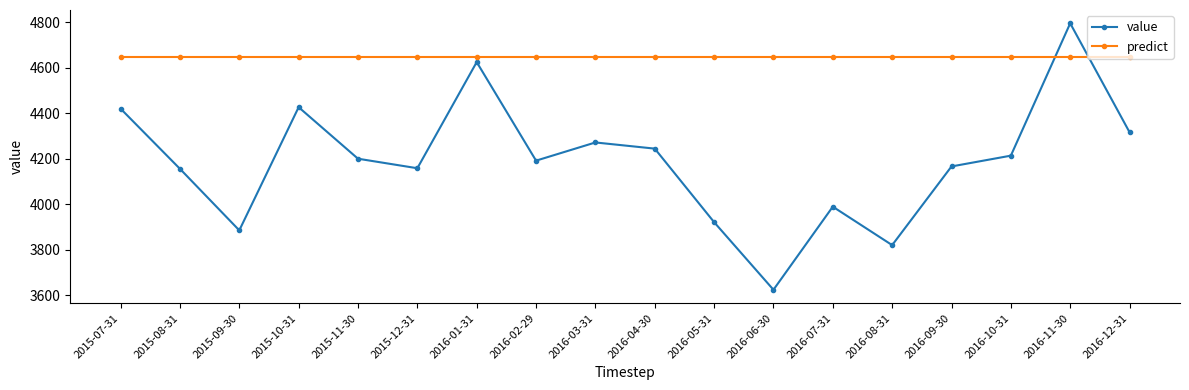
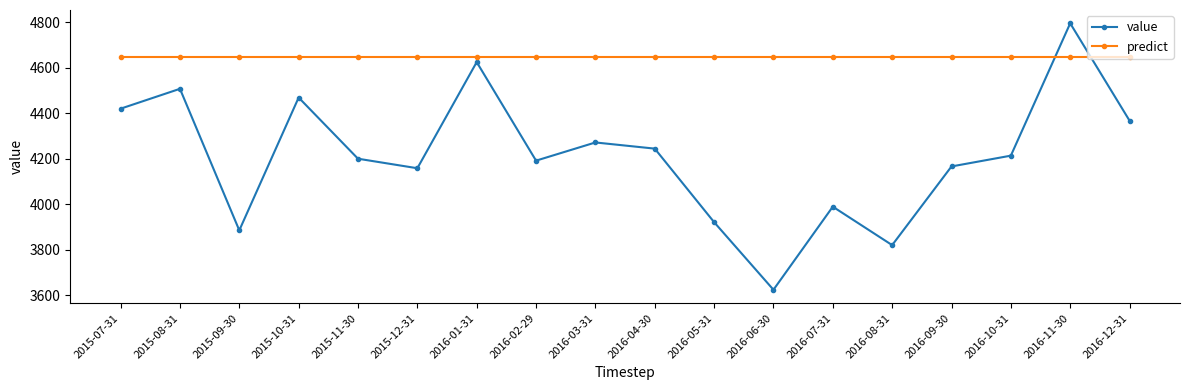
  {
    "value": {
      "2015-07-31": 4420,
-     "2015-08-31": 4160,
+     "2015-08-31": 4510,
      "2015-09-30": 3890,
-     "2015-10-31": 4430,
+     "2015-10-31": 4470,
      "2015-11-30": 4200,
      "2015-12-31": 4160,
      "2016-01-31": 4620,
      "2016-02-29": 4190,
      "2016-03-31": 4270,
      "2016-04-30": 4240,
      "2016-05-31": 3920,
      "2016-06-30": 3620,
      "2016-07-31": 3990,
      "2016-08-31": 3820,
      "2016-09-30": 4170,
      "2016-10-31": 4210,
      "2016-11-30": 4790,
-     "2016-12-31": 4320
+     "2016-12-31": 4370
    },
    "predict": {
      "2015-07-31": 4650,
      "2015-08-31": 4650,
      "2015-09-30": 4650,
      "2015-10-31": 4650,
      "2015-11-30": 4650,
      "2015-12-31": 4650,
      "2016-01-31": 4650,
      "2016-02-29": 4650,
      "2016-03-31": 4650,
      "2016-04-30": 4650,
      "2016-05-31": 4650,
      "2016-06-30": 4650,
      "2016-07-31": 4650,
      "2016-08-31": 4650,
      "2016-09-30": 4650,
      "2016-10-31": 4650,
      "2016-11-30": 4650
    }
  }
